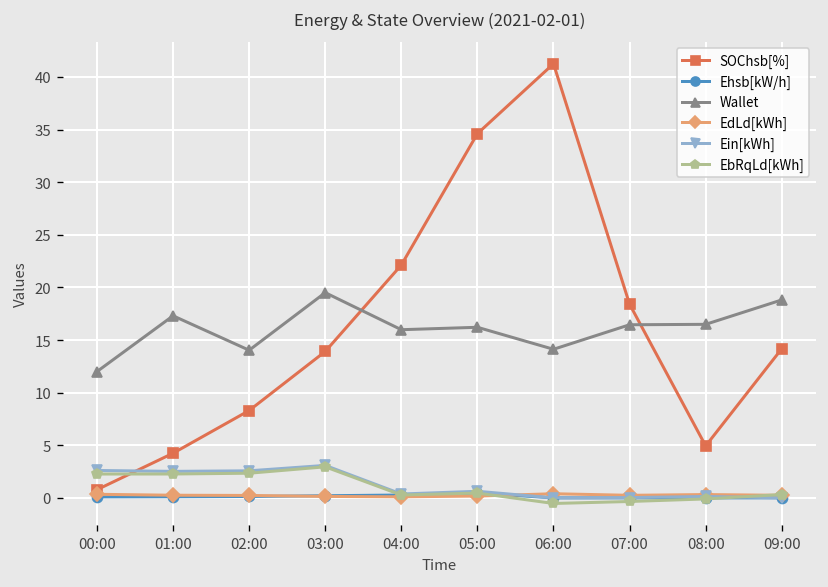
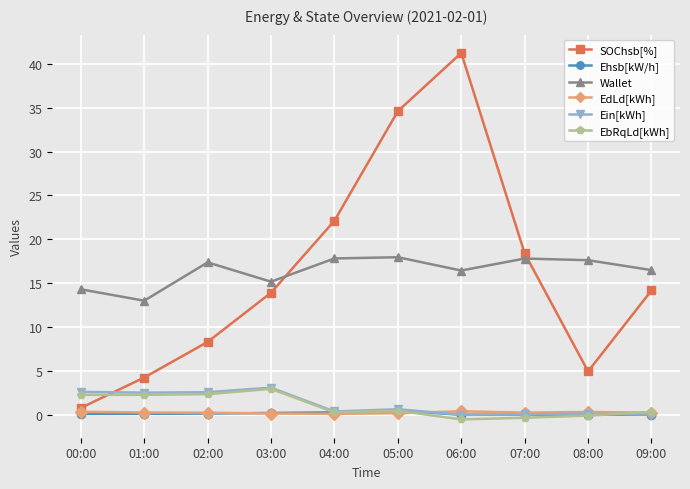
  {
    "Wallet": {
-     "00:00": 12,
-     "01:00": 17,
-     "02:00": 14,
-     "03:00": 20,
-     "04:00": 16,
-     "05:00": 16,
-     "06:00": 14,
-     "07:00": 16,
-     "08:00": 16,
-     "09:00": 19
+     "00:00": 14,
+     "01:00": 13,
+     "02:00": 17,
+     "03:00": 15,
+     "04:00": 18,
+     "05:00": 18,
+     "06:00": 16,
+     "07:00": 18,
+     "08:00": 18,
+     "09:00": 16
    },
    "Ein[kWh]": {
      "00:00": 3
    },
    "EbRqLd[kWh]": {
      "00:00": 2,
      "06:00": -1,
      "07:00": 0
    }
  }
